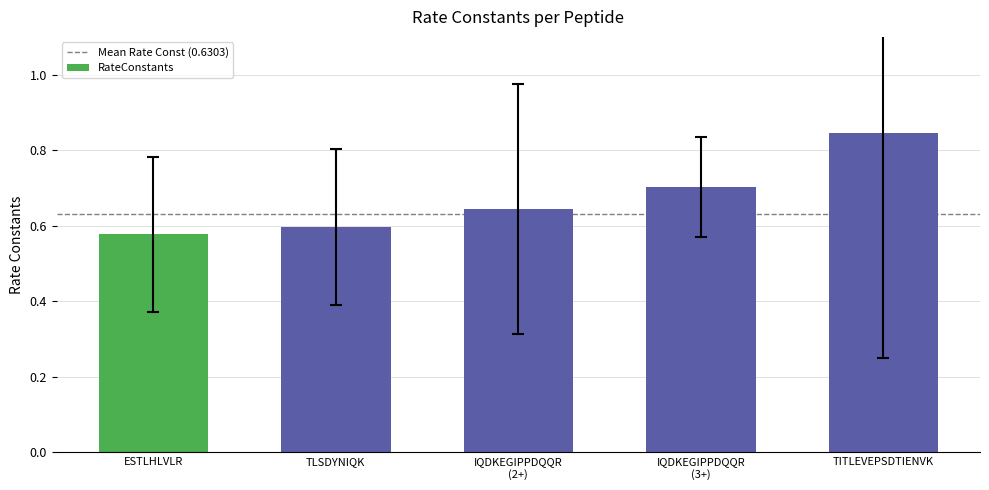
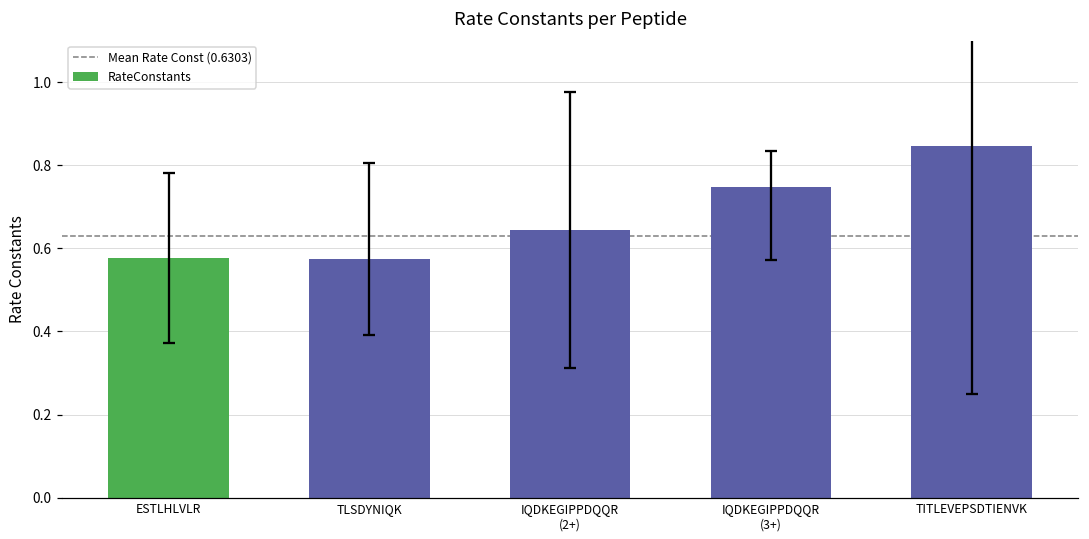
  {
    "RateConstants": {
      "ESTLHLVLR": 0.58,
-     "TLSDYNIQK": 0.60,
+     "TLSDYNIQK": 0.57,
      "IQDKEGIPPDQQR (2+)": 0.64,
-     "IQDKEGIPPDQQR (3+)": 0.70,
+     "IQDKEGIPPDQQR (3+)": 0.75,
      "TITLEVEPSDTIENVK": 0.85
    }
  }
